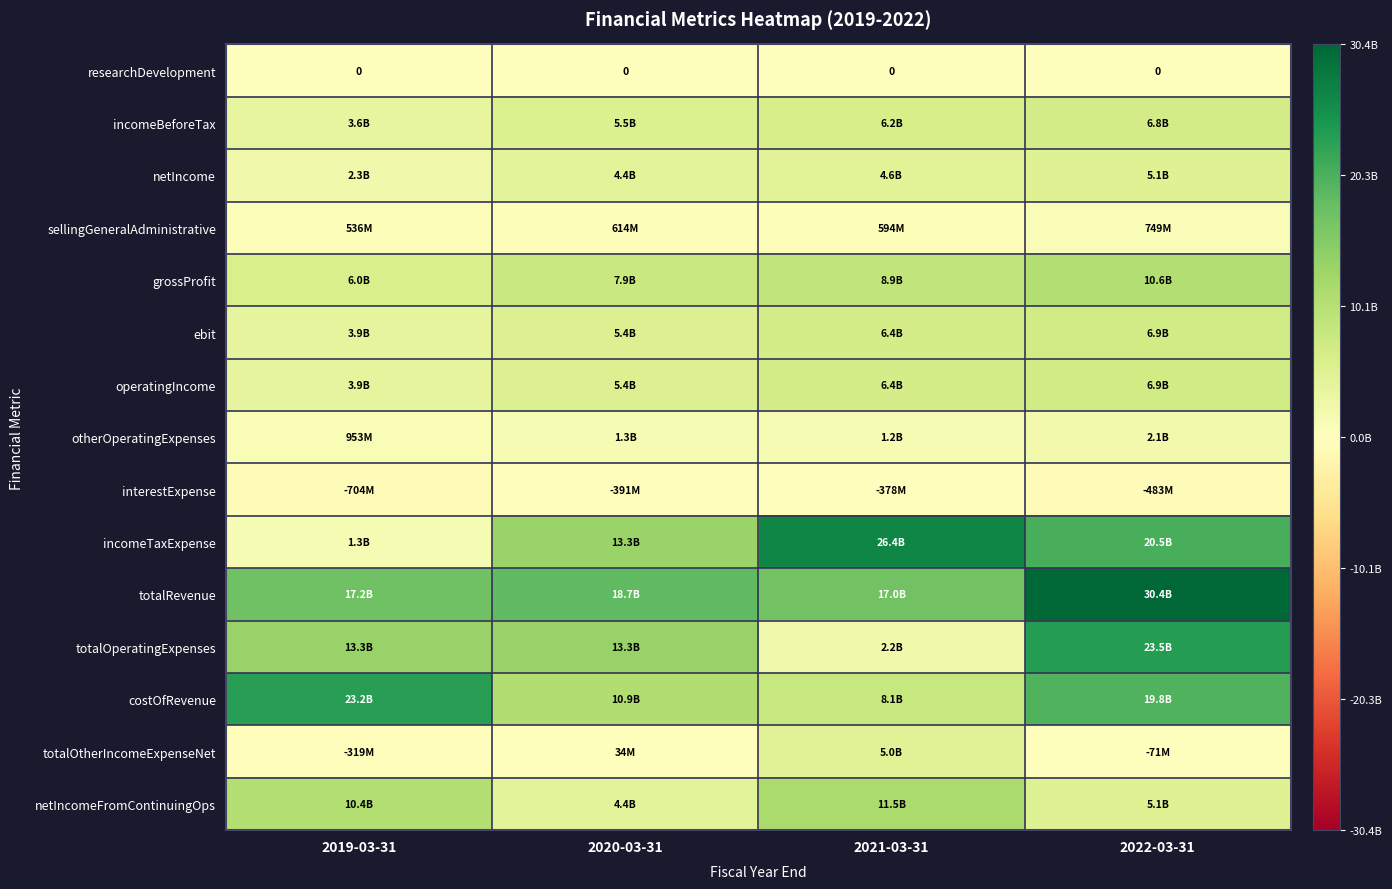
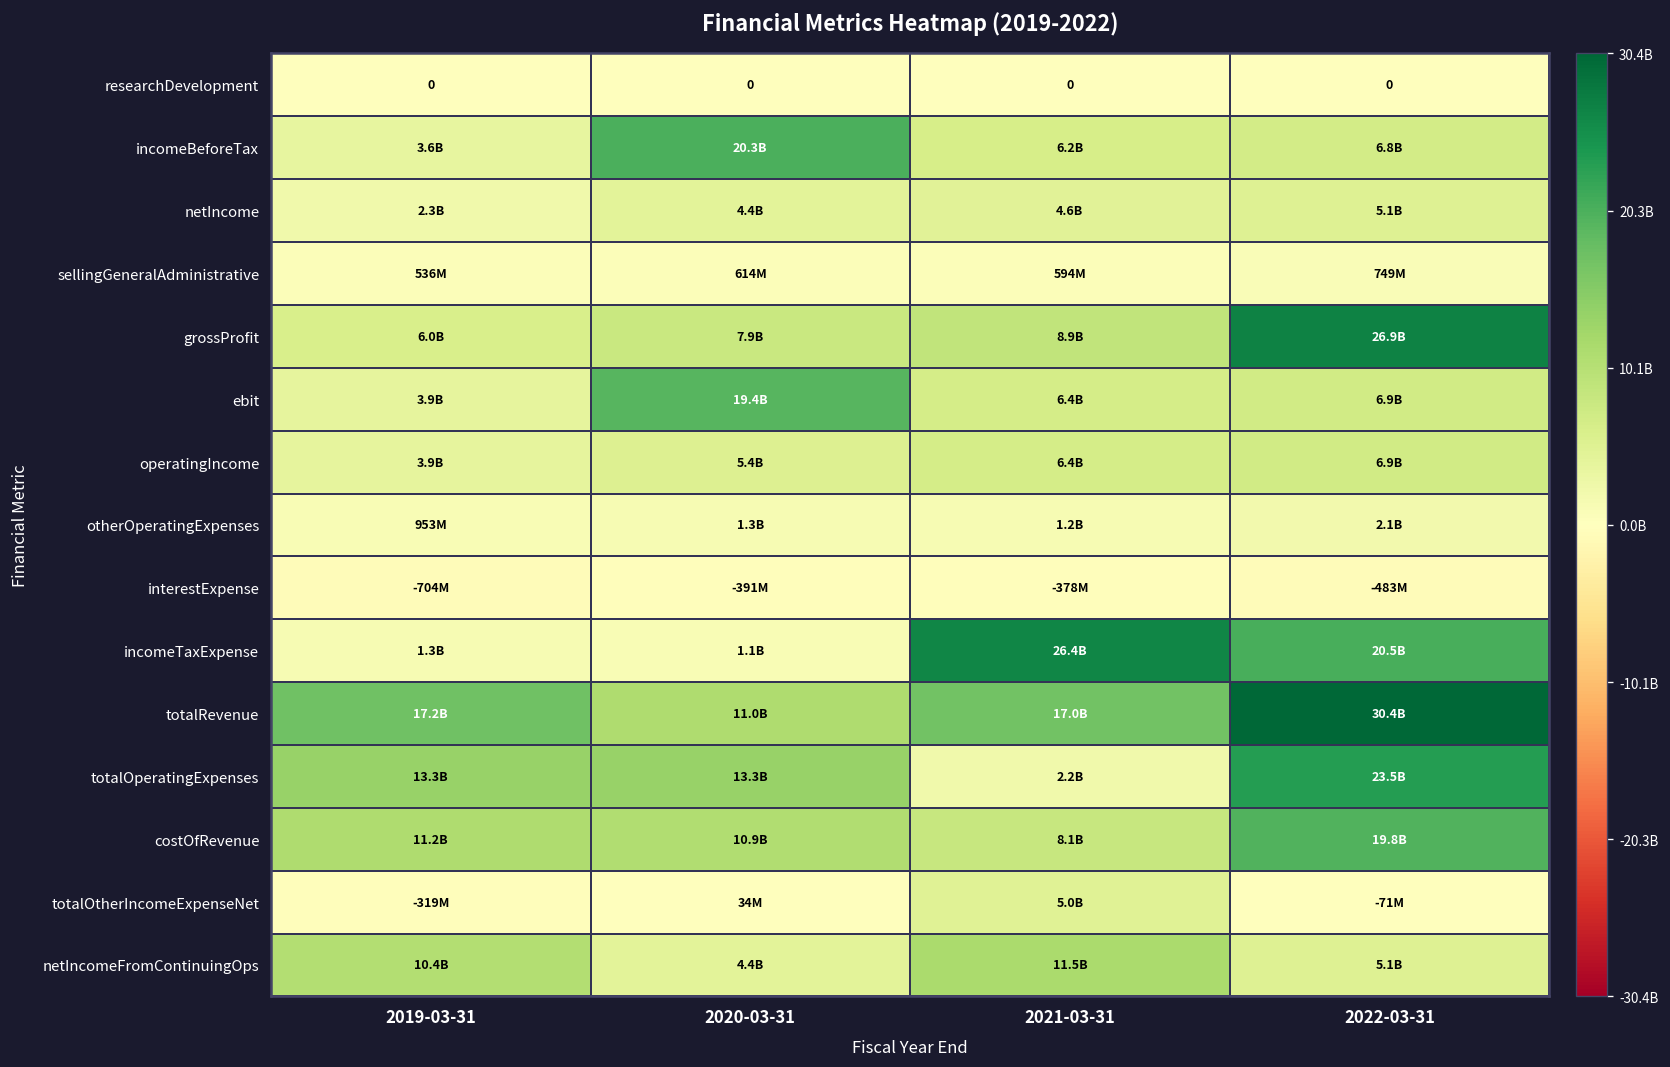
  {
    "researchDevelopment": {
      "2019-03-31": "0",
      "2020-03-31": "0",
      "2021-03-31": "0",
      "2022-03-31": "0"
    },
    "incomeBeforeTax": {
      "2019-03-31": "3.6B",
-     "2020-03-31": "5.5B",
+     "2020-03-31": "20.3B",
      "2021-03-31": "6.2B",
      "2022-03-31": "6.8B"
    },
    "netIncome": {
      "2019-03-31": "2.3B",
      "2020-03-31": "4.4B",
      "2021-03-31": "4.6B",
      "2022-03-31": "5.1B"
    },
    "sellingGeneralAdministrative": {
      "2019-03-31": "536M",
      "2020-03-31": "614M",
      "2021-03-31": "594M",
      "2022-03-31": "749M"
    },
    "grossProfit": {
      "2019-03-31": "6.0B",
      "2020-03-31": "7.9B",
      "2021-03-31": "8.9B",
-     "2022-03-31": "10.6B"
+     "2022-03-31": "26.9B"
    },
    "ebit": {
      "2019-03-31": "3.9B",
-     "2020-03-31": "5.4B",
+     "2020-03-31": "19.4B",
      "2021-03-31": "6.4B",
      "2022-03-31": "6.9B"
    },
    "operatingIncome": {
      "2019-03-31": "3.9B",
      "2020-03-31": "5.4B",
      "2021-03-31": "6.4B",
      "2022-03-31": "6.9B"
    },
    "otherOperatingExpenses": {
      "2019-03-31": "953M",
      "2020-03-31": "1.3B",
      "2021-03-31": "1.2B",
      "2022-03-31": "2.1B"
    },
    "interestExpense": {
      "2019-03-31": "-704M",
      "2020-03-31": "-391M",
      "2021-03-31": "-378M",
      "2022-03-31": "-483M"
    },
    "incomeTaxExpense": {
      "2019-03-31": "1.3B",
-     "2020-03-31": "13.3B",
+     "2020-03-31": "1.1B",
      "2021-03-31": "26.4B",
      "2022-03-31": "20.5B"
    },
    "totalRevenue": {
      "2019-03-31": "17.2B",
-     "2020-03-31": "18.7B",
+     "2020-03-31": "11.0B",
      "2021-03-31": "17.0B",
      "2022-03-31": "30.4B"
    },
    "totalOperatingExpenses": {
      "2019-03-31": "13.3B",
      "2020-03-31": "13.3B",
      "2021-03-31": "2.2B",
      "2022-03-31": "23.5B"
    },
    "costOfRevenue": {
-     "2019-03-31": "23.2B",
+     "2019-03-31": "11.2B",
      "2020-03-31": "10.9B",
      "2021-03-31": "8.1B",
      "2022-03-31": "19.8B"
    },
    "totalOtherIncomeExpenseNet": {
      "2019-03-31": "-319M",
      "2020-03-31": "34M",
      "2021-03-31": "5.0B",
      "2022-03-31": "-71M"
    },
    "netIncomeFromContinuingOps": {
      "2019-03-31": "10.4B",
      "2020-03-31": "4.4B",
      "2021-03-31": "11.5B",
      "2022-03-31": "5.1B"
    }
  }
